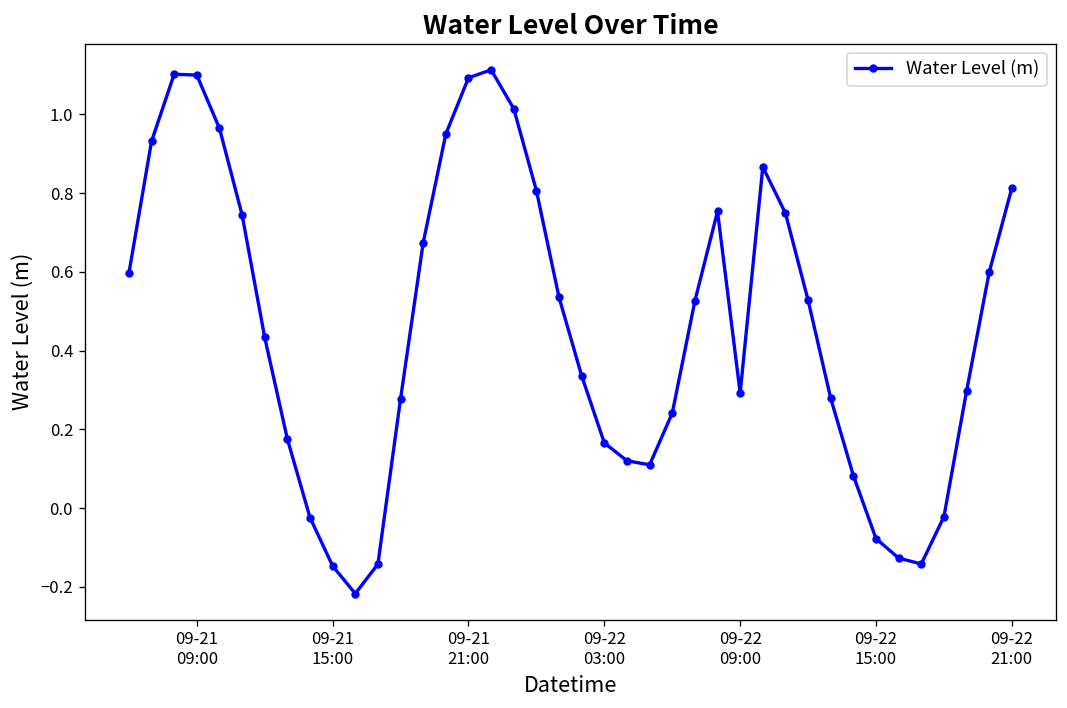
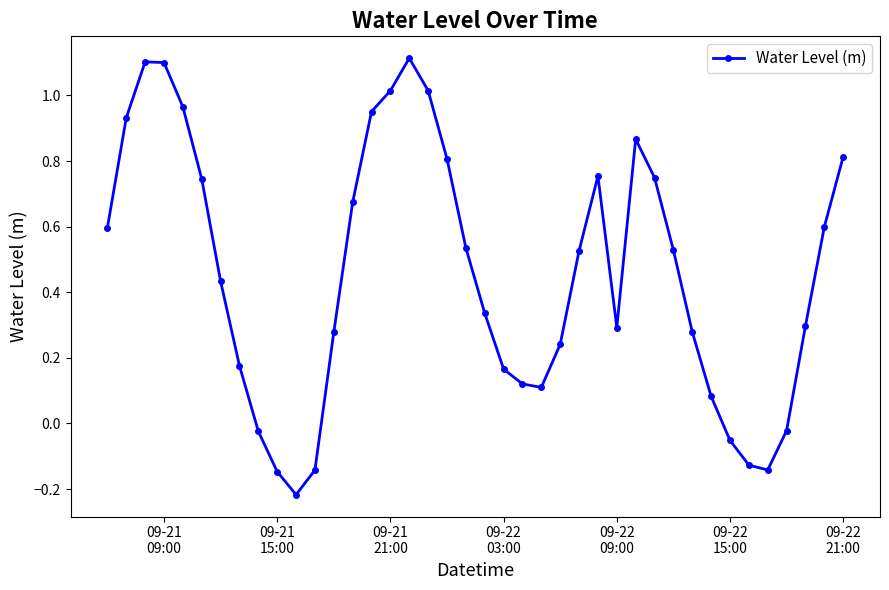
  {
    "09-21 09:00": 1.10,
    "09-21 15:00": -0.15,
-   "09-21 21:00": 1.09,
+   "09-21 21:00": 1.01,
    "09-22 03:00": 0.17,
    "09-22 09:00": 0.29,
-   "09-22 15:00": -0.08,
+   "09-22 15:00": -0.05,
    "09-22 21:00": 0.81
  }
